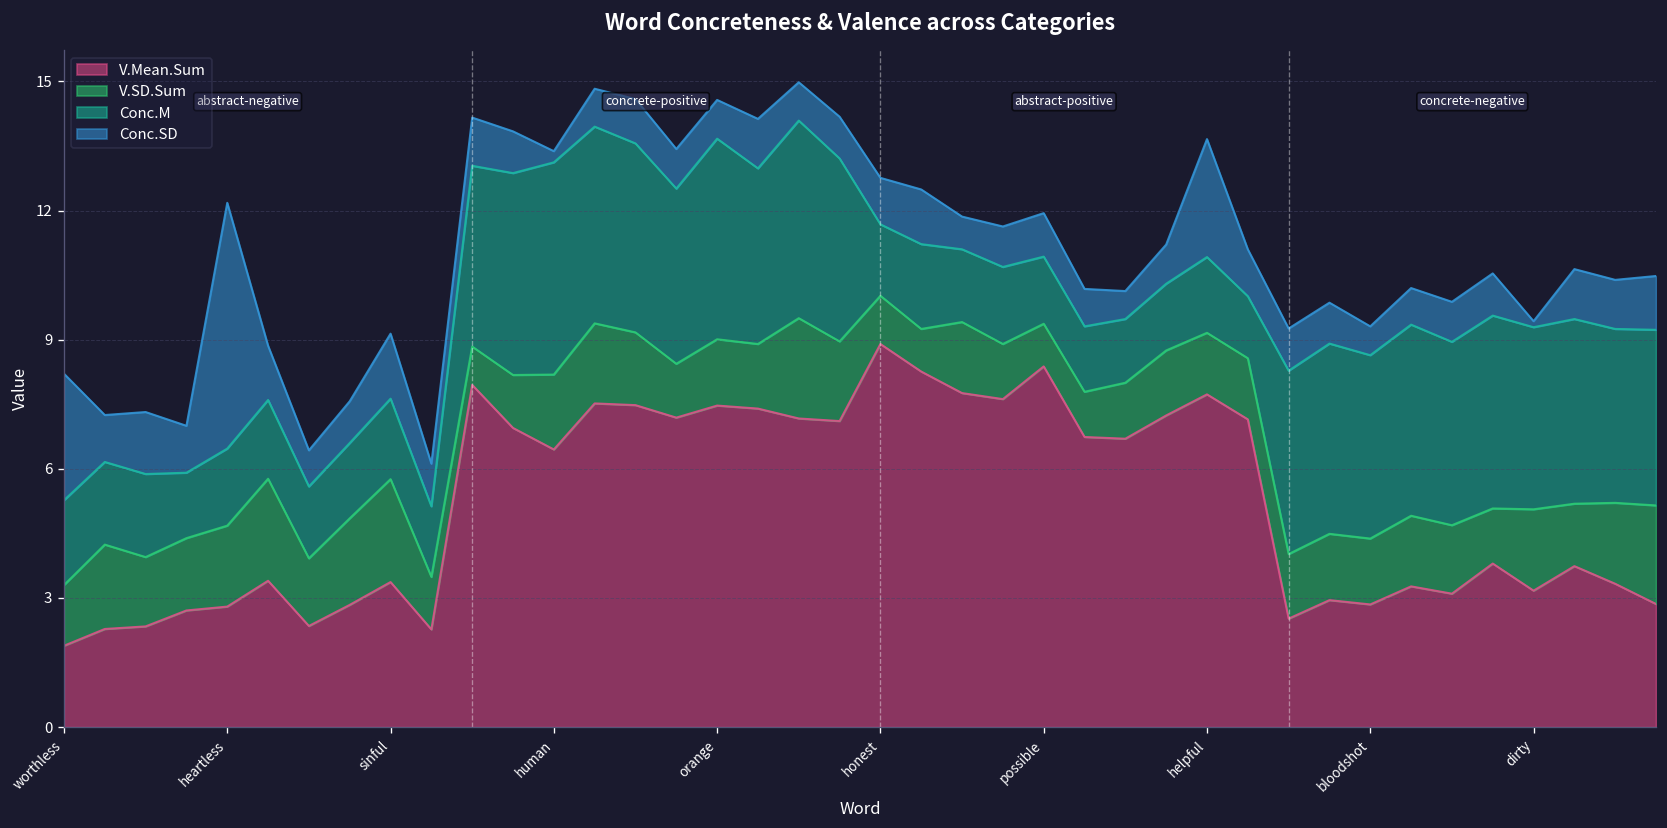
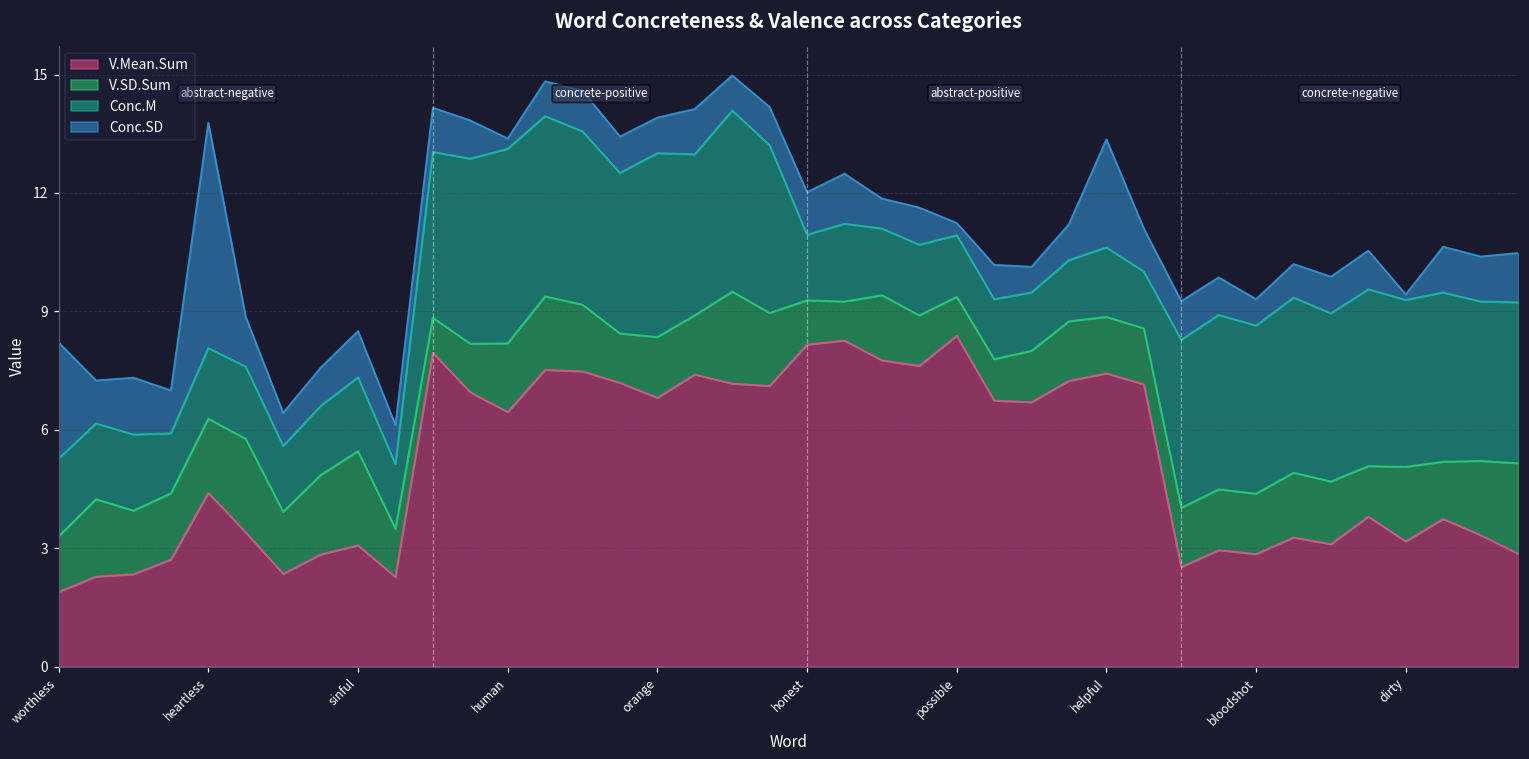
  {
    "V.Mean.Sum": {
      "worthless": 1.9,
-     "heartless": 2.8,
-     "sinful": 3.4,
+     "heartless": 4.4,
+     "sinful": 3.1,
      "human": 6.5,
-     "orange": 7.5,
-     "honest": 8.9,
+     "orange": 6.8,
+     "honest": 8.2,
      "possible": 8.4,
-     "helpful": 7.7,
+     "helpful": 7.4,
      "bloodshot": 2.9,
      "dirty": 3.2
    },
    "Conc.SD": {
      "worthless": 2.9,
      "heartless": 5.7,
-     "sinful": 1.5,
+     "sinful": 1.2,
      "human": 0.3,
      "orange": 0.9,
      "honest": 1.1,
-     "possible": 1.0,
+     "possible": 0.3,
      "helpful": 2.7,
      "bloodshot": 0.7,
      "dirty": 0.1
    }
  }
